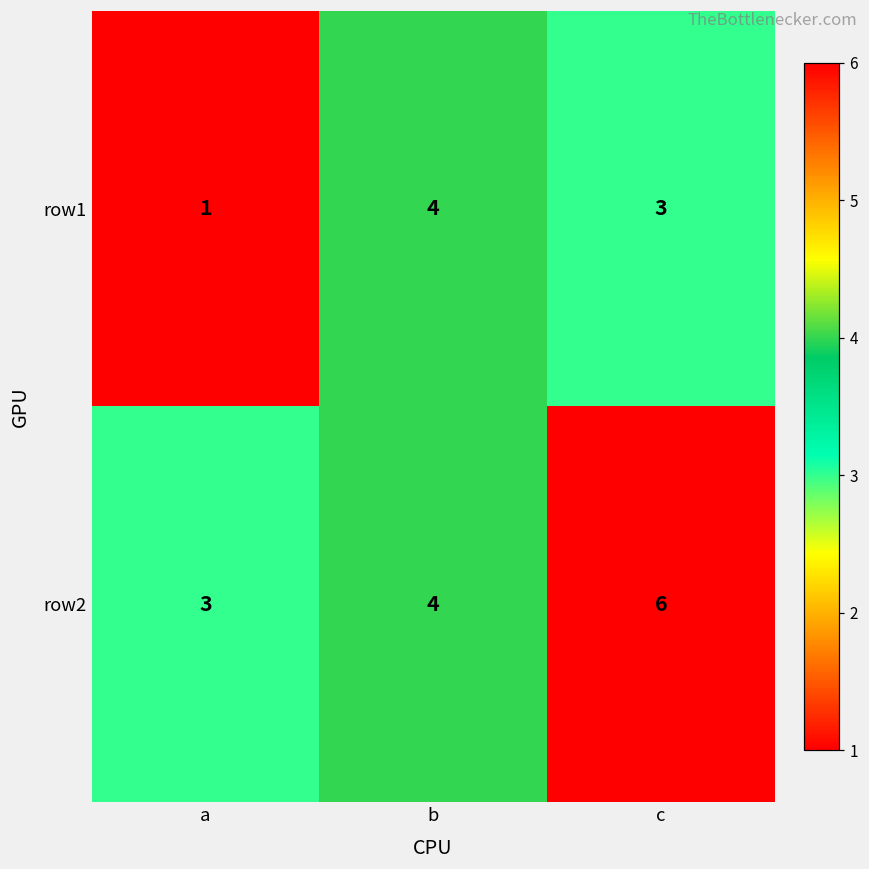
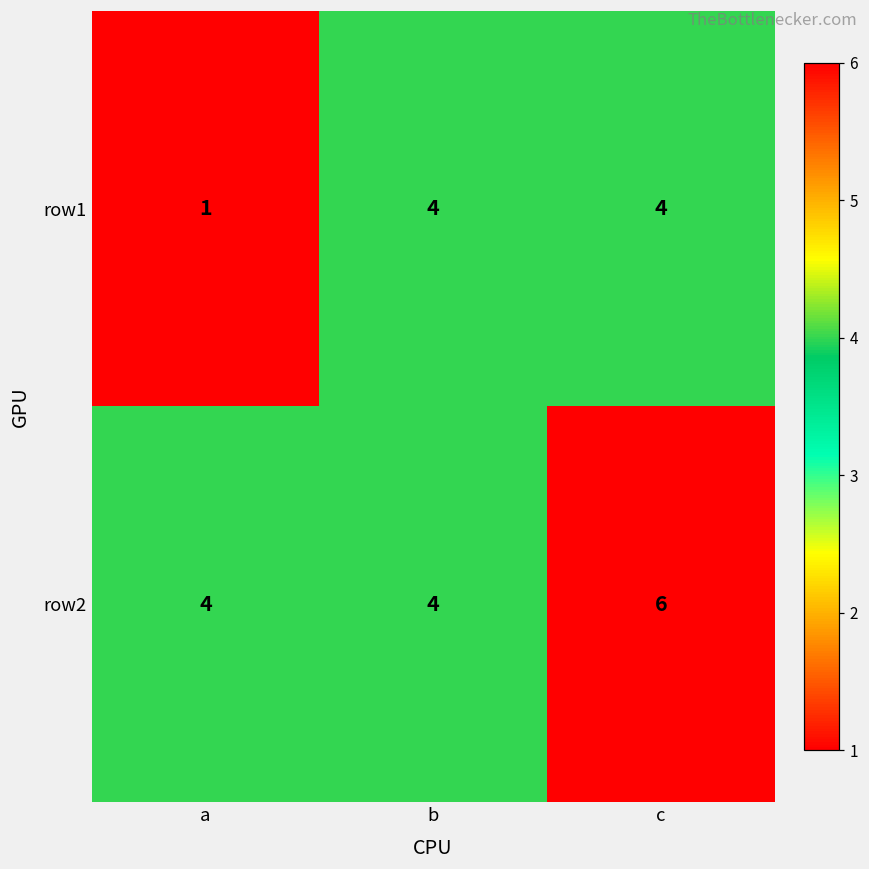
  {
    "row1": {
      "a": 1,
      "b": 4,
-     "c": 3
+     "c": 4
    },
    "row2": {
-     "a": 3,
+     "a": 4,
      "b": 4,
      "c": 6
    }
  }
